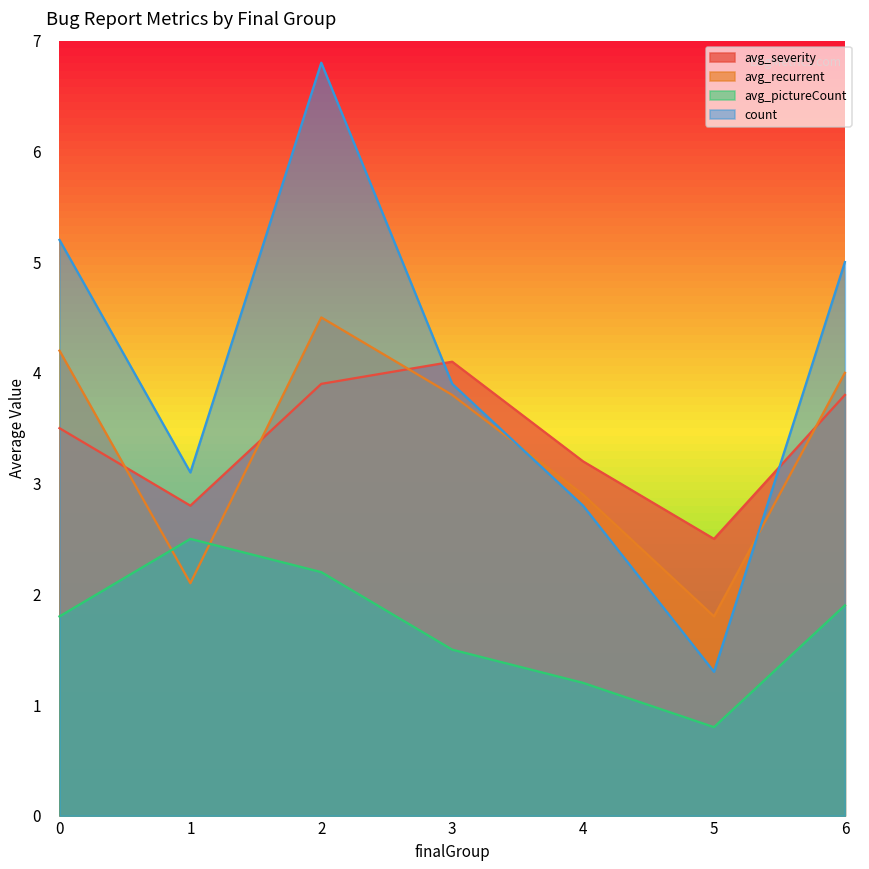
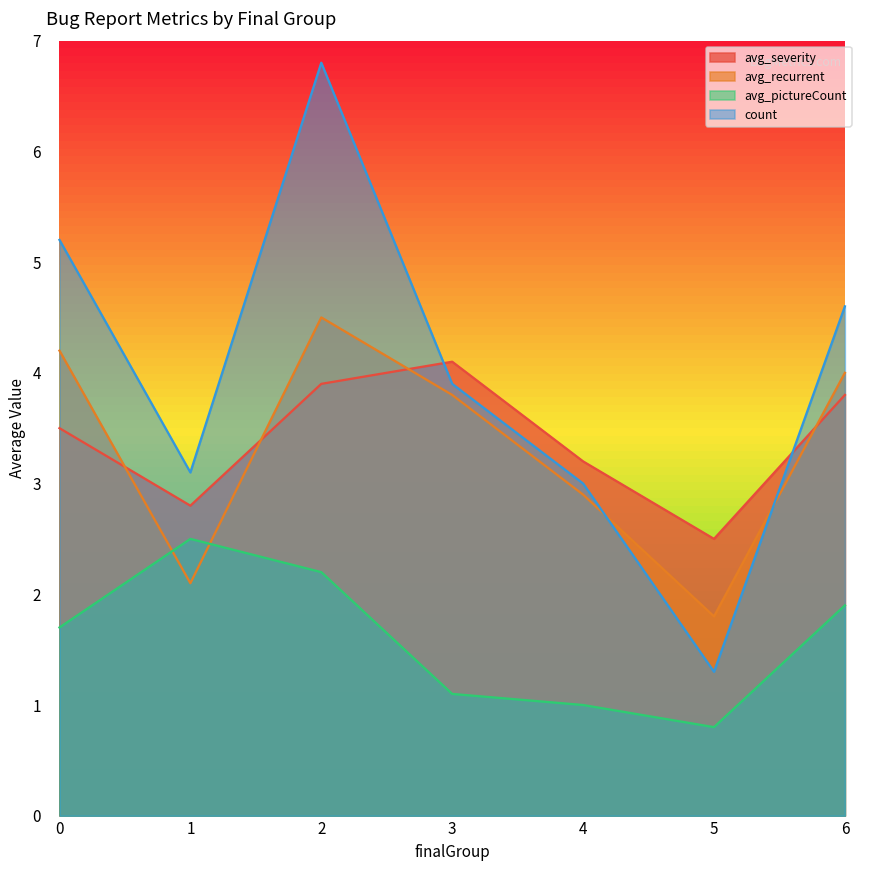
  {
    "avg_pictureCount": {
-     "0": 1.8,
+     "0": 1.7,
      "1": 2.5,
      "2": 2.2,
-     "3": 1.5,
-     "4": 1.2,
+     "3": 1.1,
+     "4": 1.0,
      "5": 0.8,
      "6": 1.9
    },
    "count": {
      "0": 5.2,
      "1": 3.1,
      "2": 6.8,
      "3": 3.9,
-     "4": 2.8,
+     "4": 3.0,
      "5": 1.3,
-     "6": 5.0
+     "6": 4.6
    }
  }
